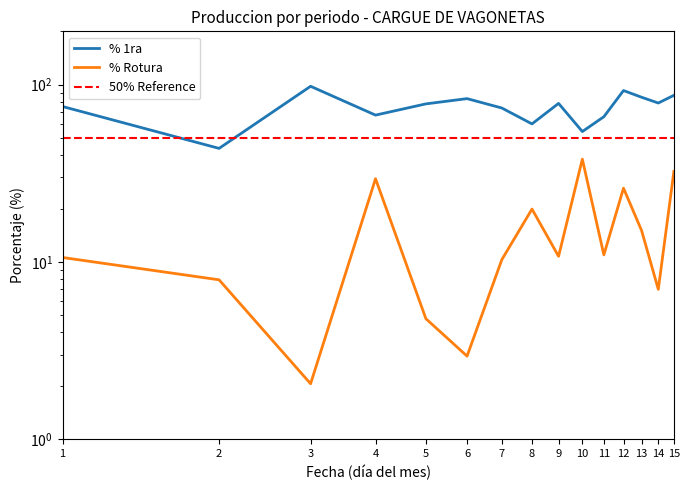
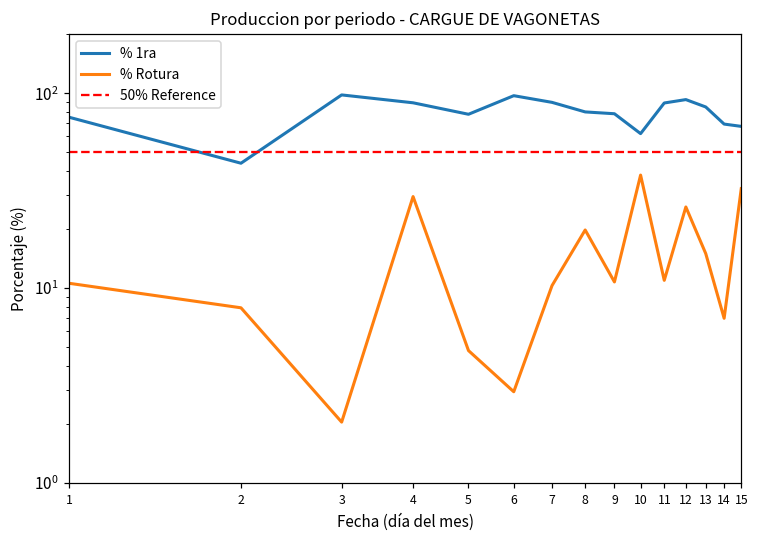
  {
    "% 1ra": {
      "1": 75,
      "2": 44,
      "3": 100,
-     "4": 67,
+     "4": 90,
      "5": 80,
-     "6": 80,
-     "7": 74,
-     "8": 60,
+     "6": 100,
+     "7": 90,
+     "8": 80,
      "9": 80,
-     "10": 54,
-     "11": 66,
+     "10": 62,
+     "11": 90,
      "12": 90,
      "13": 80,
-     "14": 80,
-     "15": 90
+     "14": 69,
+     "15": 68
    },
    "% Rotura": {
      "1": 11,
      "2": 8,
      "3": 2,
      "4": 29,
      "5": 4.8,
      "6": 3,
      "7": 10,
      "8": 20,
      "9": 11,
      "10": 38,
      "11": 11,
      "12": 26,
      "13": 15,
      "14": 7,
      "15": 32
    }
  }
